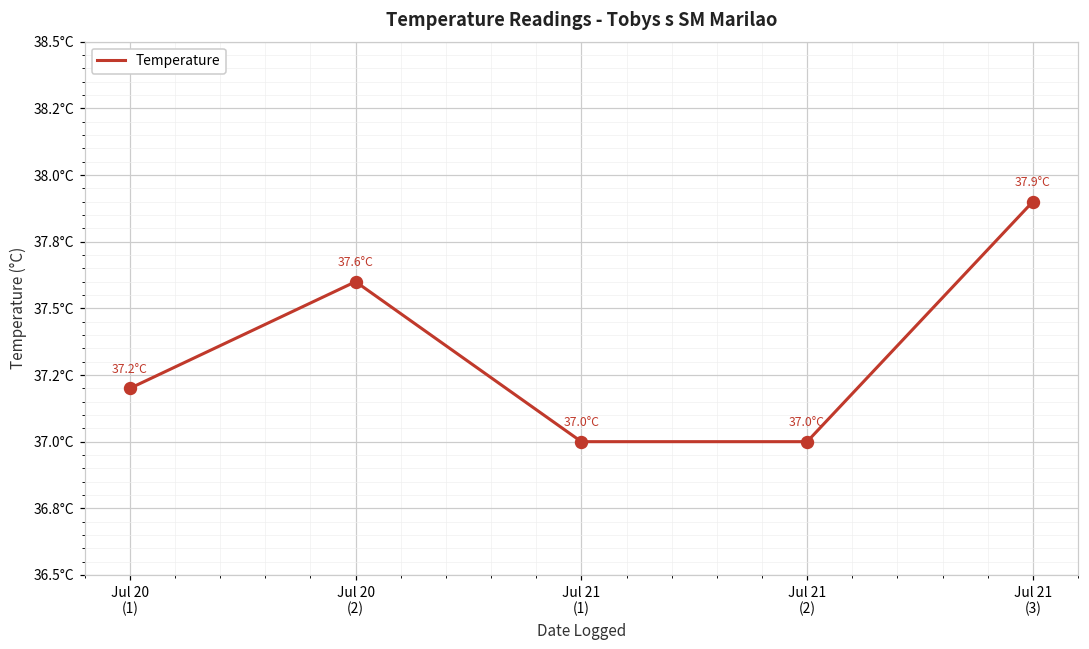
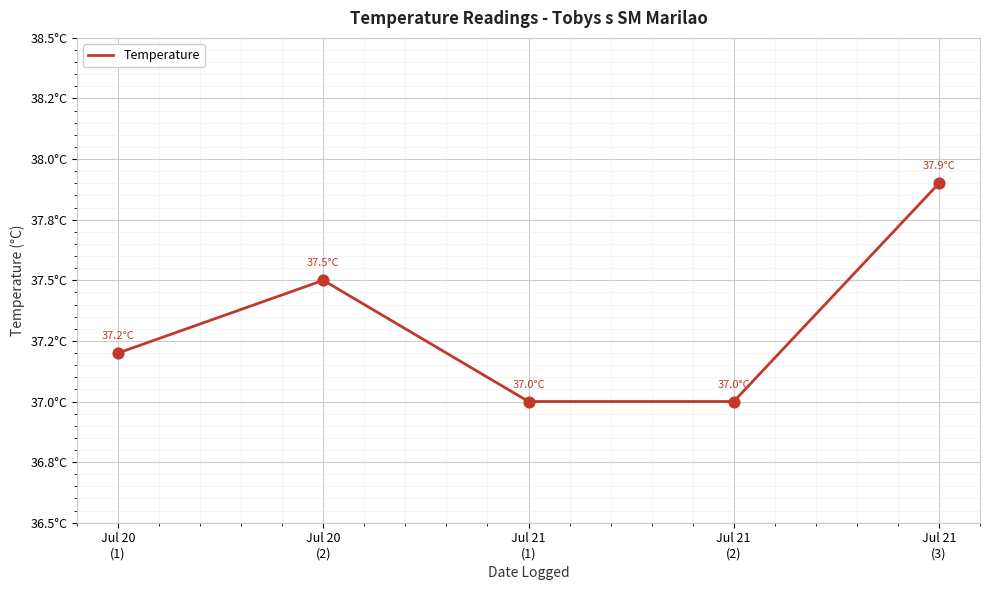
  {
    "Jul 20 (1)": "37.2°C",
-   "Jul 20 (2)": "37.6°C",
+   "Jul 20 (2)": "37.5°C",
    "Jul 21 (1)": "37.0°C",
    "Jul 21 (2)": "37.0°C",
    "Jul 21 (3)": "37.9°C"
  }
